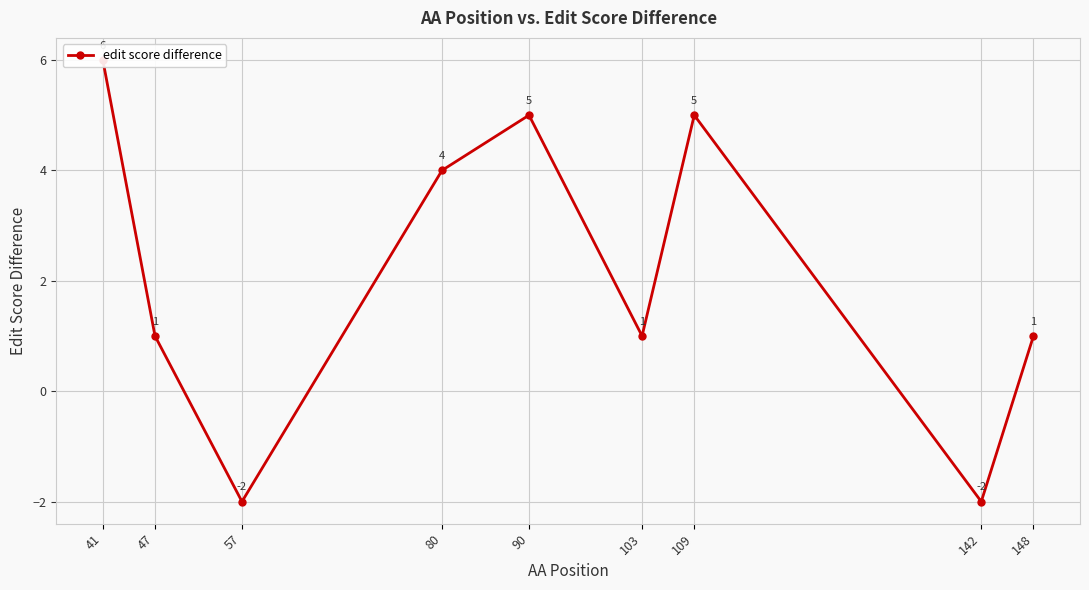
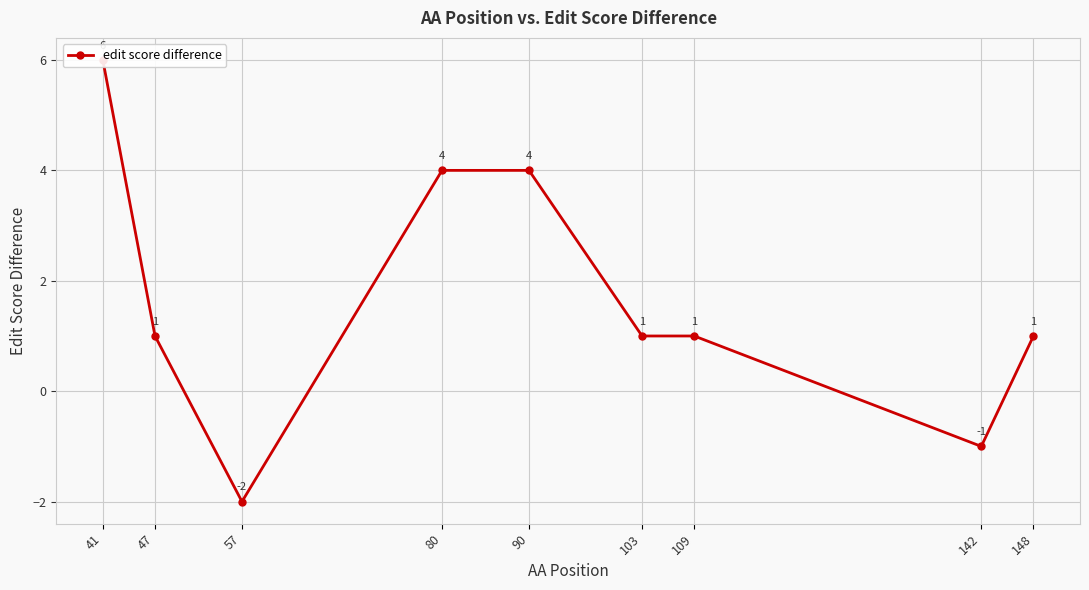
  {
    "47": 1,
    "57": -2,
    "80": 4,
-   "90": 5,
+   "90": 4,
    "103": 1,
-   "109": 5,
-   "142": -2,
+   "109": 1,
+   "142": -1,
    "148": 1
  }
